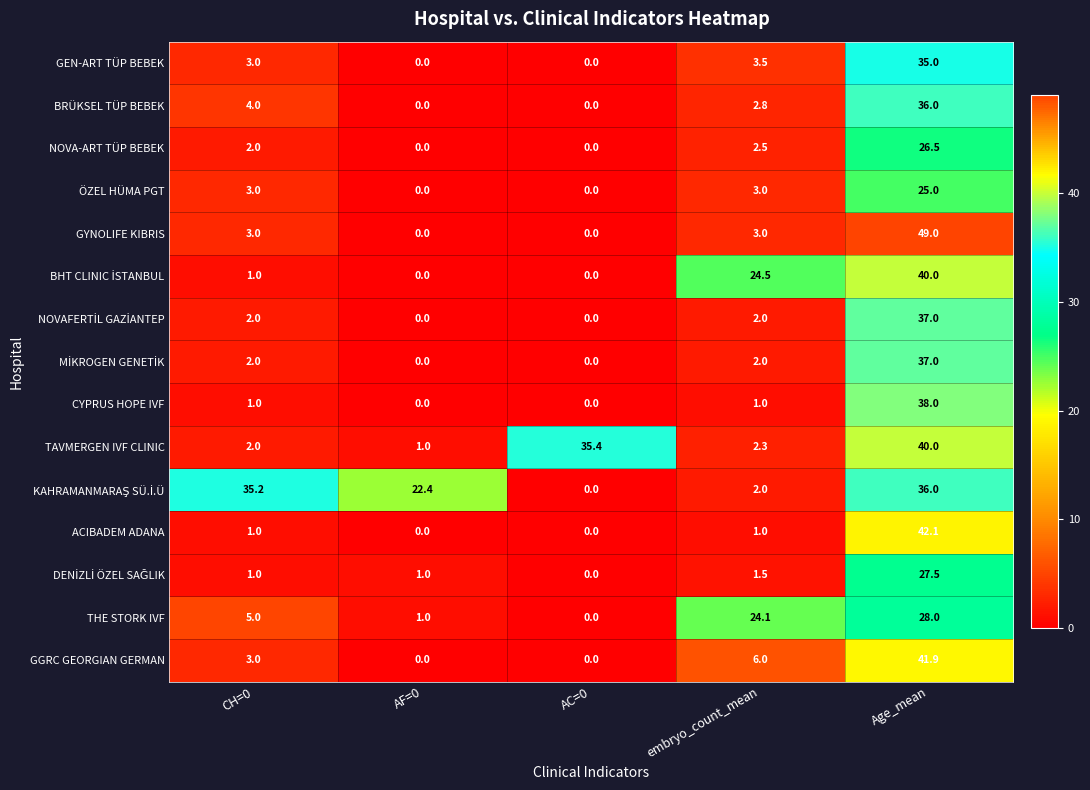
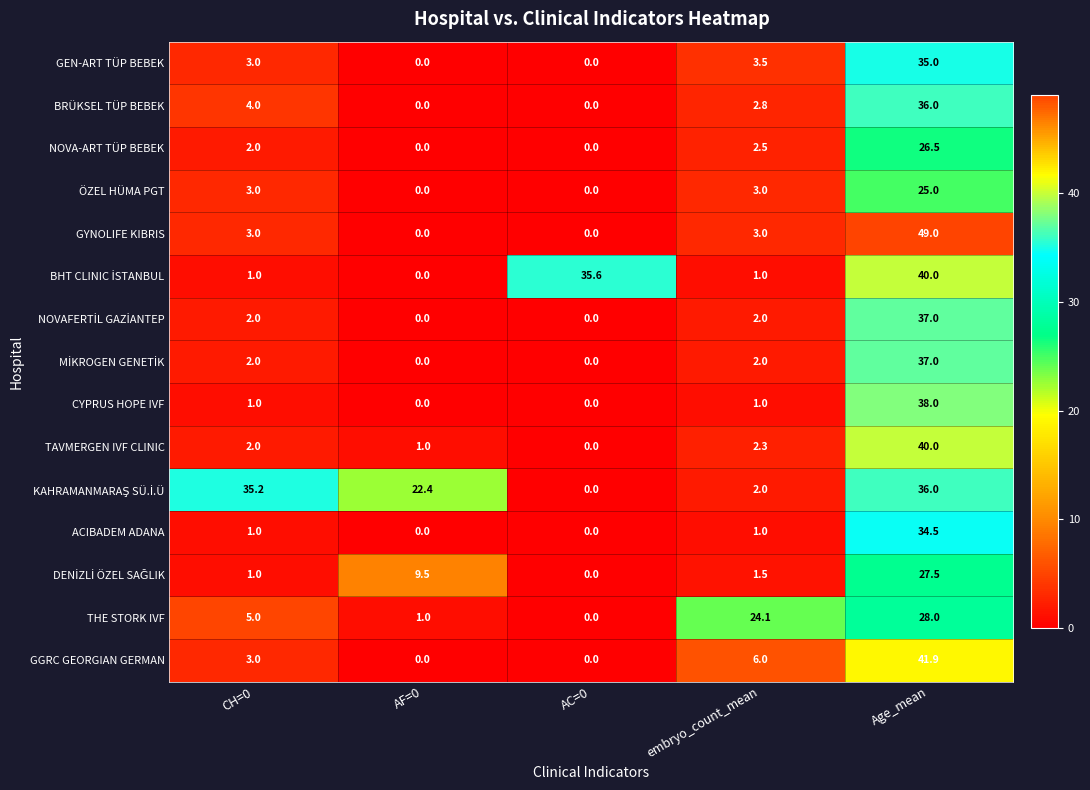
  {
    "GEN-ART TÜP BEBEK": {
      "CH=0": 3.0,
      "AF=0": 0.0,
      "AC=0": 0.0,
      "embryo_count_mean": 3.5,
      "Age_mean": 35.0
    },
    "BRÜKSEL TÜP BEBEK": {
      "CH=0": 4.0,
      "AF=0": 0.0,
      "AC=0": 0.0,
      "embryo_count_mean": 2.8,
      "Age_mean": 36.0
    },
    "NOVA-ART TÜP BEBEK": {
      "CH=0": 2.0,
      "AF=0": 0.0,
      "AC=0": 0.0,
      "embryo_count_mean": 2.5,
      "Age_mean": 26.5
    },
    "ÖZEL HÜMA PGT": {
      "CH=0": 3.0,
      "AF=0": 0.0,
      "AC=0": 0.0,
      "embryo_count_mean": 3.0,
      "Age_mean": 25.0
    },
    "GYNOLIFE KIBRIS": {
      "CH=0": 3.0,
      "AF=0": 0.0,
      "AC=0": 0.0,
      "embryo_count_mean": 3.0,
      "Age_mean": 49.0
    },
    "BHT CLINIC İSTANBUL": {
      "CH=0": 1.0,
      "AF=0": 0.0,
-     "AC=0": 0.0,
-     "embryo_count_mean": 24.5,
+     "AC=0": 35.6,
+     "embryo_count_mean": 1.0,
      "Age_mean": 40.0
    },
    "NOVAFERTİL GAZİANTEP": {
      "CH=0": 2.0,
      "AF=0": 0.0,
      "AC=0": 0.0,
      "embryo_count_mean": 2.0,
      "Age_mean": 37.0
    },
    "MİKROGEN GENETİK": {
      "CH=0": 2.0,
      "AF=0": 0.0,
      "AC=0": 0.0,
      "embryo_count_mean": 2.0,
      "Age_mean": 37.0
    },
    "CYPRUS HOPE IVF": {
      "CH=0": 1.0,
      "AF=0": 0.0,
      "AC=0": 0.0,
      "embryo_count_mean": 1.0,
      "Age_mean": 38.0
    },
    "TAVMERGEN IVF CLINIC": {
      "CH=0": 2.0,
      "AF=0": 1.0,
-     "AC=0": 35.4,
+     "AC=0": 0.0,
      "embryo_count_mean": 2.3,
      "Age_mean": 40.0
    },
    "KAHRAMANMARAŞ SÜ.İ.Ü": {
      "CH=0": 35.2,
      "AF=0": 22.4,
      "AC=0": 0.0,
      "embryo_count_mean": 2.0,
      "Age_mean": 36.0
    },
    "ACIBADEM ADANA": {
      "CH=0": 1.0,
      "AF=0": 0.0,
      "AC=0": 0.0,
      "embryo_count_mean": 1.0,
-     "Age_mean": 42.1
+     "Age_mean": 34.5
    },
    "DENİZLİ ÖZEL SAĞLIK": {
      "CH=0": 1.0,
-     "AF=0": 1.0,
+     "AF=0": 9.5,
      "AC=0": 0.0,
      "embryo_count_mean": 1.5,
      "Age_mean": 27.5
    },
    "THE STORK IVF": {
      "CH=0": 5.0,
      "AF=0": 1.0,
      "AC=0": 0.0,
      "embryo_count_mean": 24.1,
      "Age_mean": 28.0
    },
    "GGRC GEORGIAN GERMAN": {
      "CH=0": 3.0,
      "AF=0": 0.0,
      "AC=0": 0.0,
      "embryo_count_mean": 6.0,
      "Age_mean": 41.9
    }
  }
